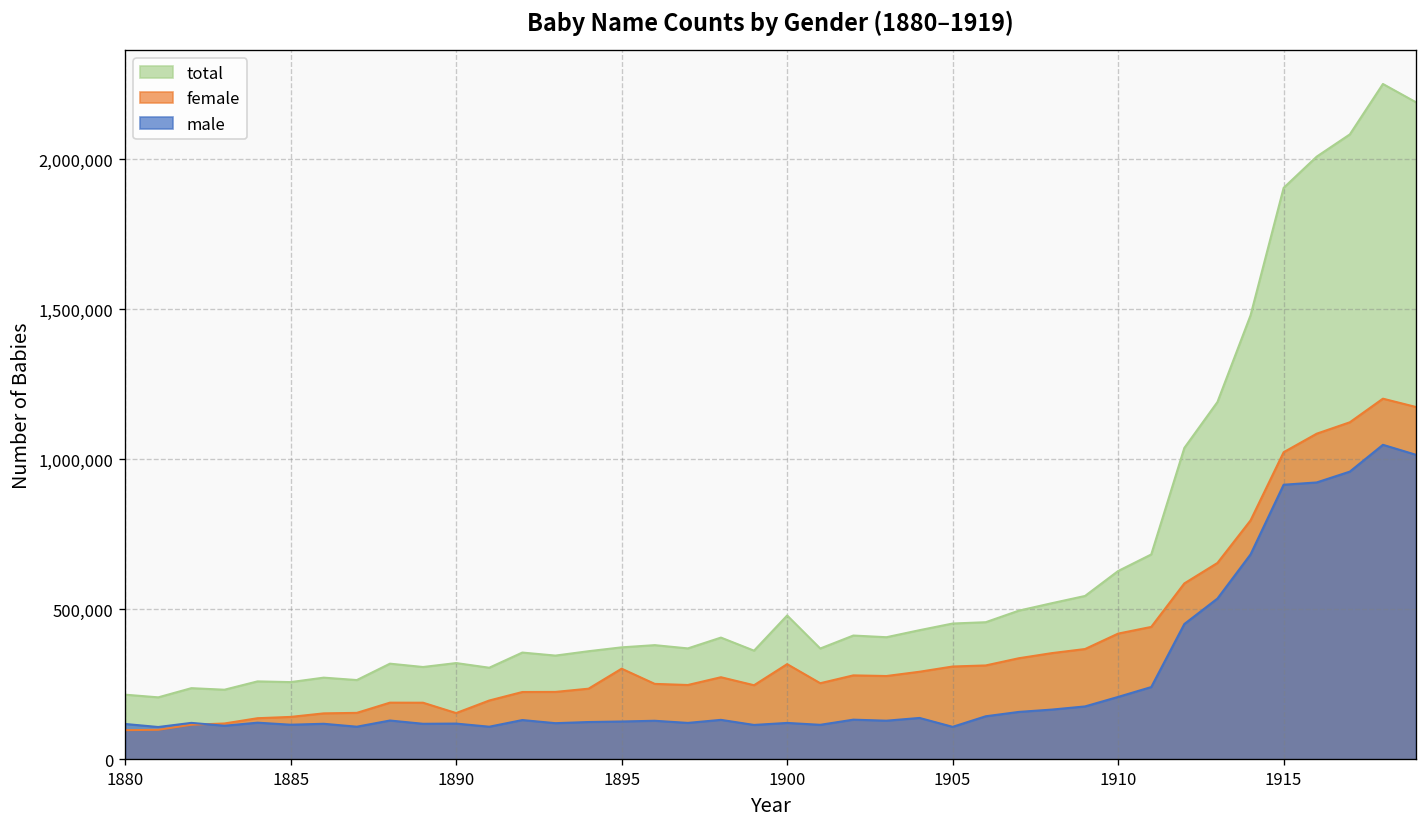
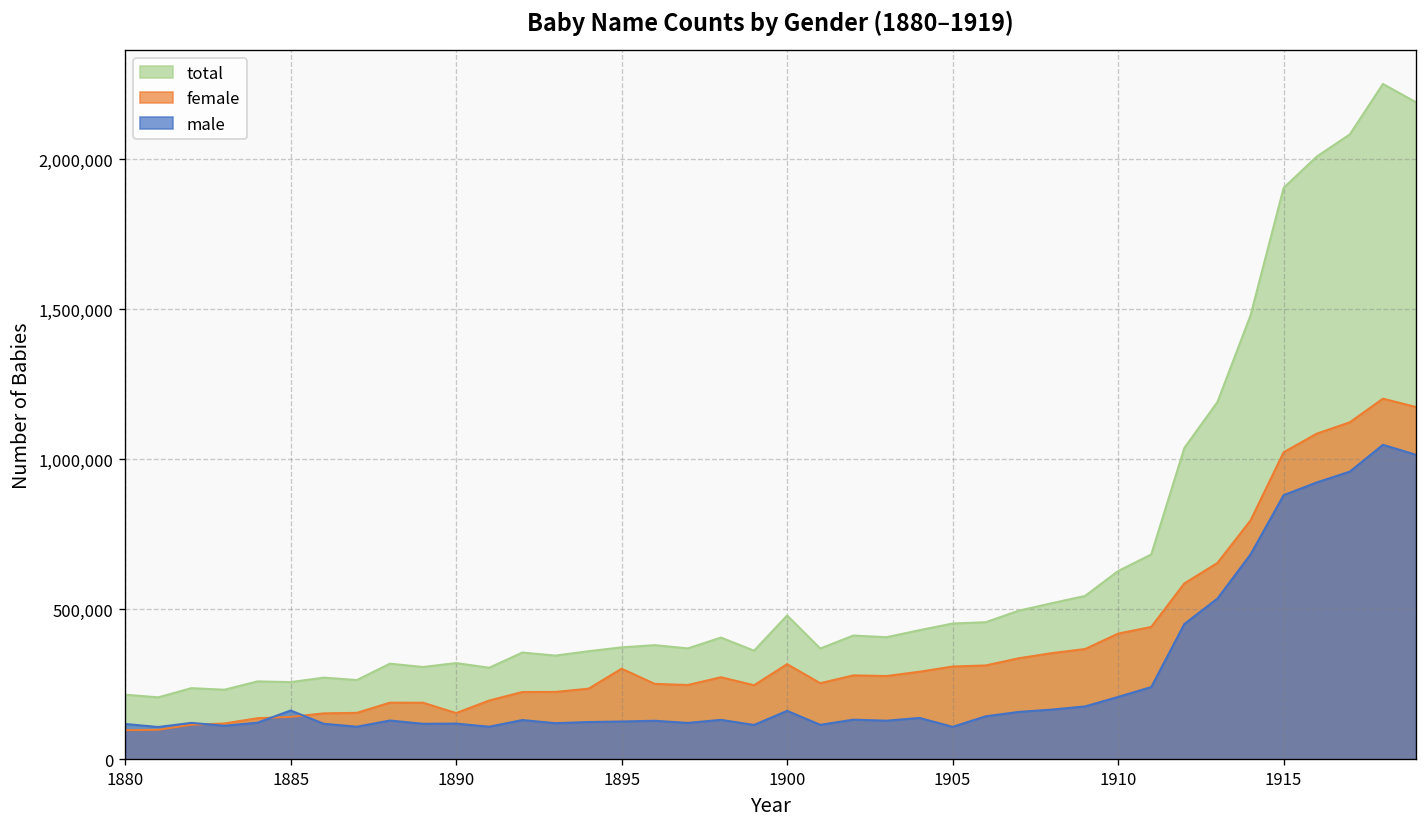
  {
    "total": {
      "1880": "220,000",
      "1885": "260,000",
      "1890": "320,000",
      "1895": "370,000",
      "1900": "480,000",
      "1905": "450,000",
      "1910": "630,000",
      "1915": "1,900,000"
    },
    "female": {
      "1880": "100,000",
      "1885": "140,000",
      "1890": "150,000",
      "1895": "300,000",
      "1900": "320,000",
      "1905": "310,000",
      "1910": "420,000",
      "1915": "1,020,000"
    },
    "male": {
      "1880": "120,000",
-     "1885": "120,000",
+     "1885": "160,000",
      "1890": "120,000",
      "1895": "130,000",
-     "1900": "120,000",
+     "1900": "160,000",
      "1905": "110,000",
      "1910": "210,000",
-     "1915": "920,000"
+     "1915": "880,000"
    }
  }
